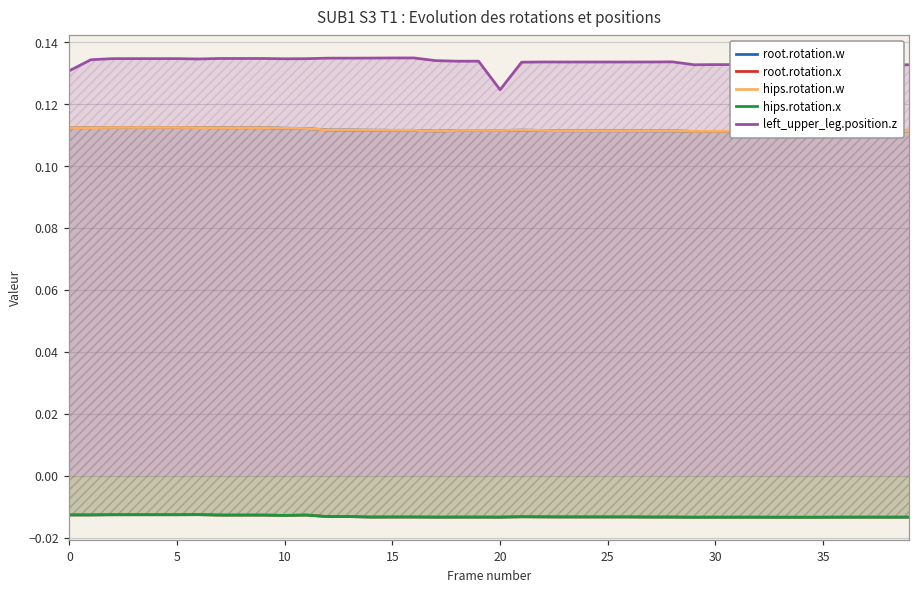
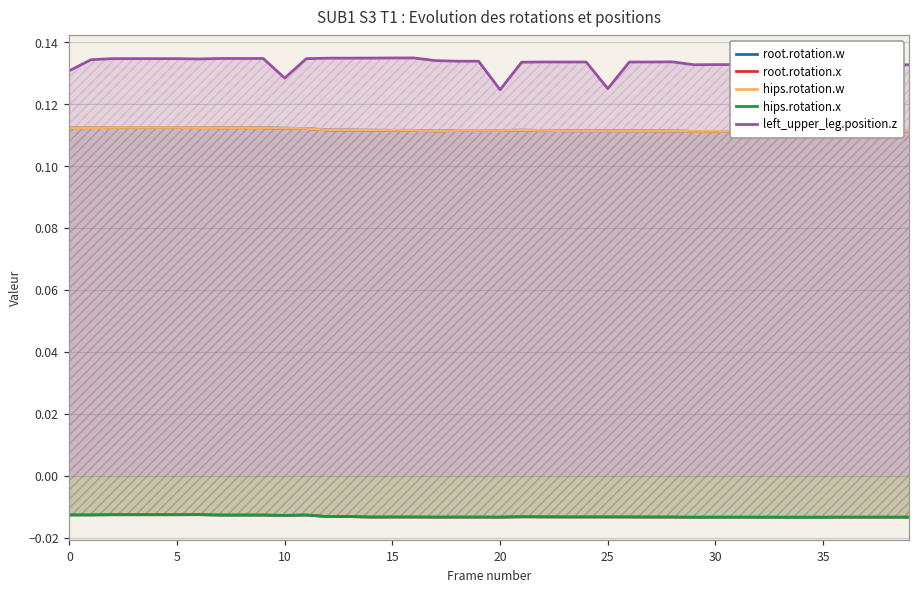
  {
    "hips.rotation.w": {
      "0": 0.112,
      "5": 0.112,
      "10": 0.112,
      "15": 0.112,
      "20": 0.112,
      "25": 0.111,
      "30": 0.111,
      "35": 0.111
    },
    "hips.rotation.x": {
      "0": -0.013,
      "5": -0.013,
      "10": -0.013,
      "15": -0.013,
      "20": -0.013,
      "25": -0.013,
      "30": -0.013,
      "35": -0.013
    },
    "left_upper_leg.position.z": {
      "0": 0.131,
      "5": 0.135,
-     "10": 0.135,
+     "10": 0.128,
      "15": 0.135,
      "20": 0.125,
-     "25": 0.134,
+     "25": 0.125,
      "30": 0.133
    }
  }
